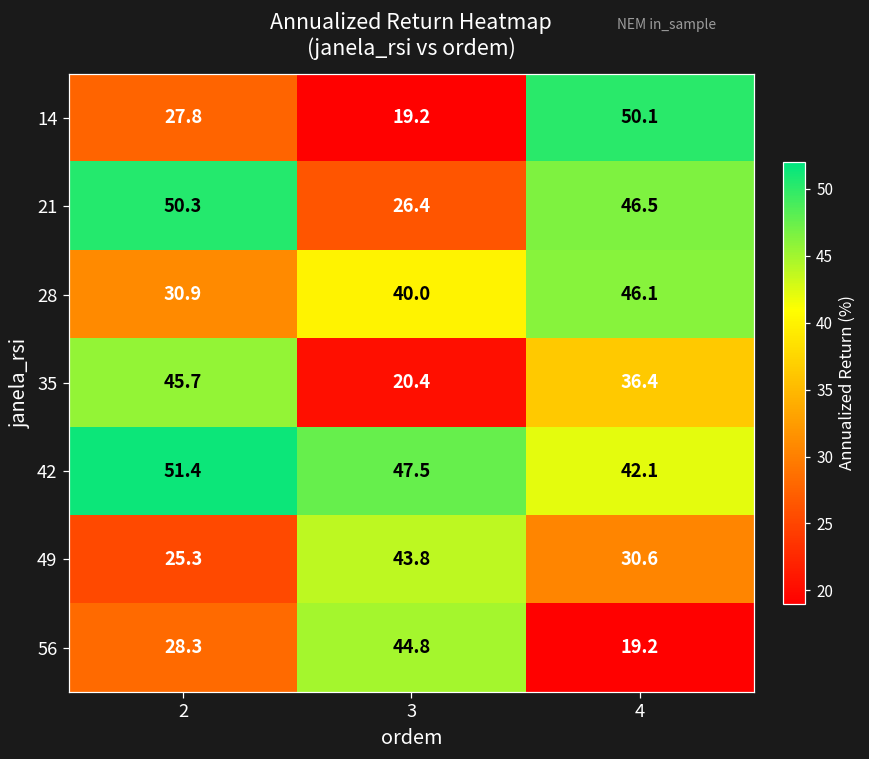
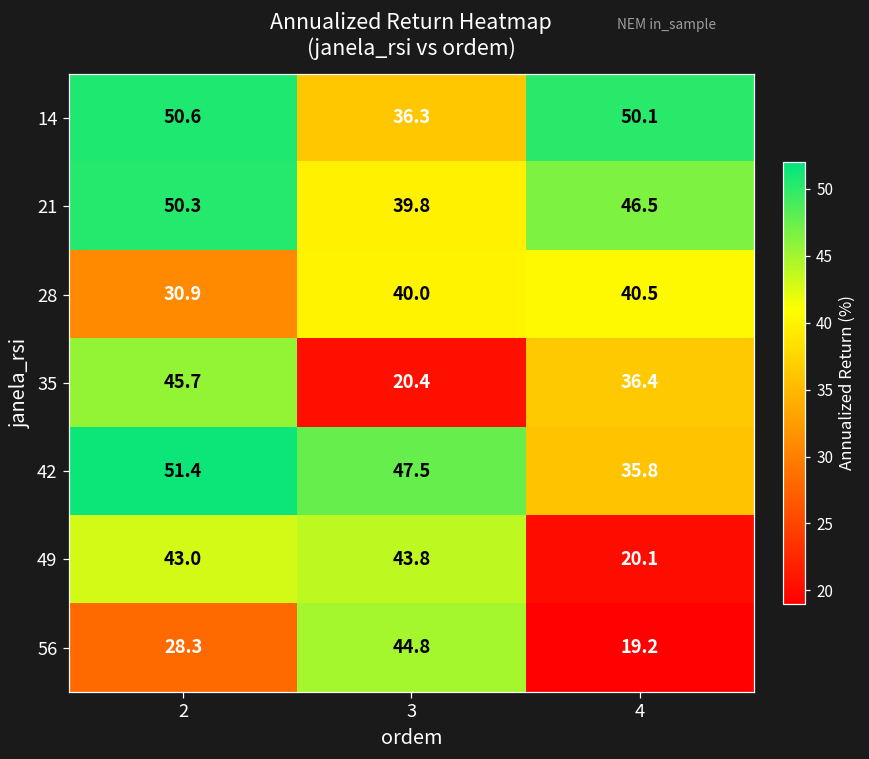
  {
    "14": {
-     "2": 27.8,
-     "3": 19.2,
+     "2": 50.6,
+     "3": 36.3,
      "4": 50.1
    },
    "21": {
      "2": 50.3,
-     "3": 26.4,
+     "3": 39.8,
      "4": 46.5
    },
    "28": {
      "2": 30.9,
      "3": 40.0,
-     "4": 46.1
+     "4": 40.5
    },
    "35": {
      "2": 45.7,
      "3": 20.4,
      "4": 36.4
    },
    "42": {
      "2": 51.4,
      "3": 47.5,
-     "4": 42.1
+     "4": 35.8
    },
    "49": {
-     "2": 25.3,
+     "2": 43.0,
      "3": 43.8,
-     "4": 30.6
+     "4": 20.1
    },
    "56": {
      "2": 28.3,
      "3": 44.8,
      "4": 19.2
    }
  }
